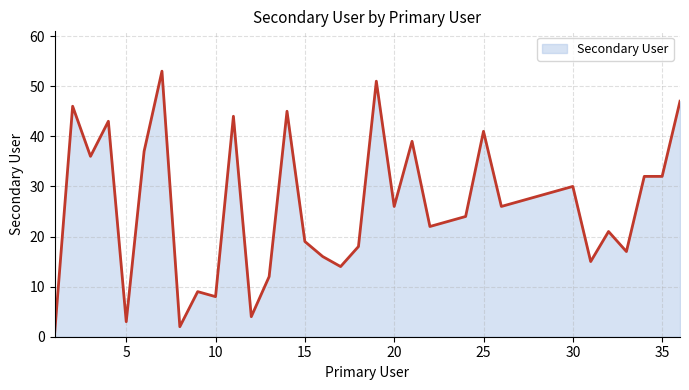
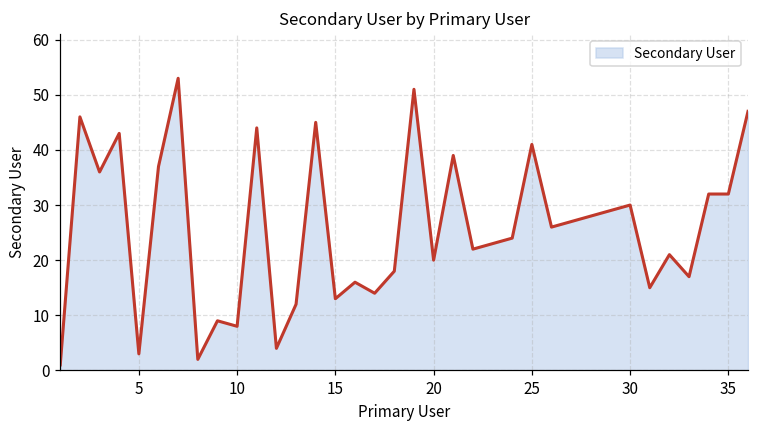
  {
    "5": 3,
    "10": 8,
-   "15": 19,
-   "20": 26,
+   "15": 13,
+   "20": 20,
    "25": 41,
    "30": 30,
    "35": 32
  }
